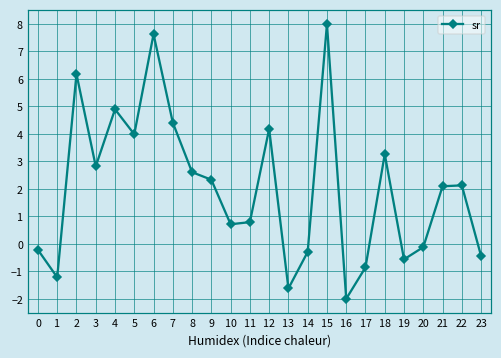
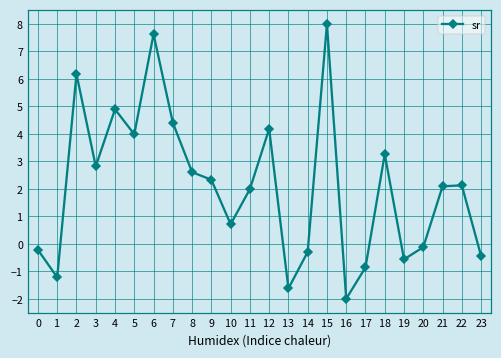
  {
    "0": -0.2,
    "1": -1.2,
    "2": 6.2,
    "3": 2.8,
    "4": 4.9,
    "5": 4.0,
    "6": 7.6,
    "7": 4.4,
    "8": 2.6,
    "9": 2.3,
    "10": 0.7,
-   "11": 0.8,
+   "11": 2.0,
    "12": 4.2,
    "13": -1.6,
    "14": -0.3,
    "15": 8.0,
    "16": -2.0,
    "17": -0.9,
    "18": 3.3,
    "19": -0.6,
    "20": -0.1,
    "21": 2.1,
    "22": 2.1,
    "23": -0.4
  }
